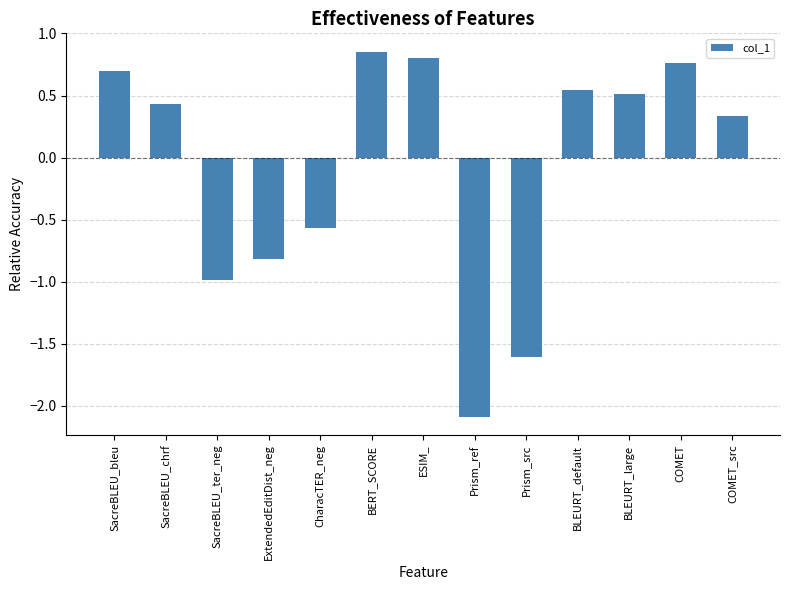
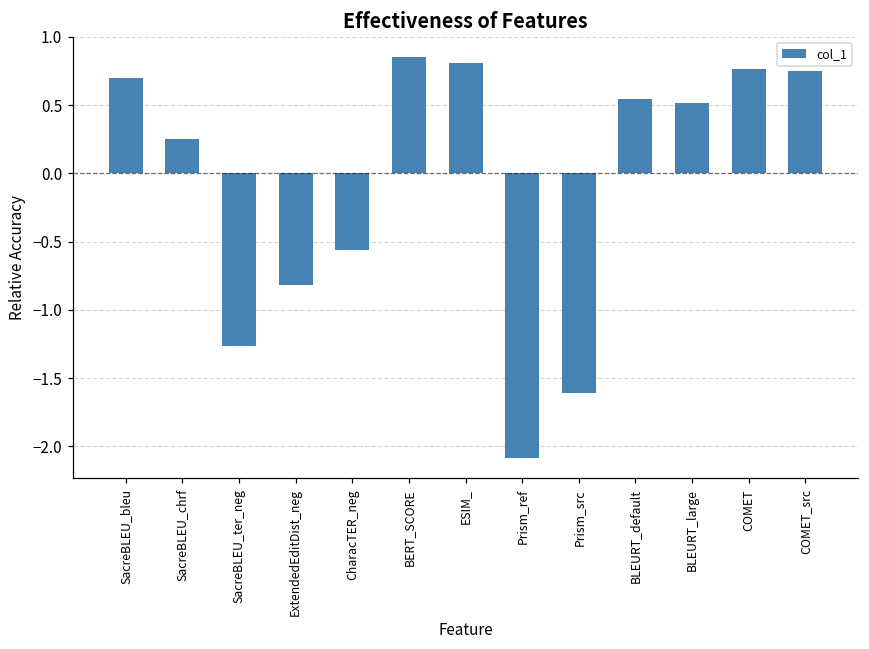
  {
    "SacreBLEU_bleu": 0.70,
-   "SacreBLEU_chrf": 0.43,
-   "SacreBLEU_ter_neg": -0.98,
+   "SacreBLEU_chrf": 0.25,
+   "SacreBLEU_ter_neg": -1.26,
    "ExtendedEditDist_neg": -0.82,
    "CharacTER_neg": -0.56,
    "BERT_SCORE": 0.85,
    "ESIM_": 0.80,
    "Prism_ref": -2.09,
    "Prism_src": -1.61,
    "BLEURT_default": 0.55,
    "BLEURT_large": 0.52,
    "COMET": 0.76,
-   "COMET_src": 0.34
+   "COMET_src": 0.75
  }
